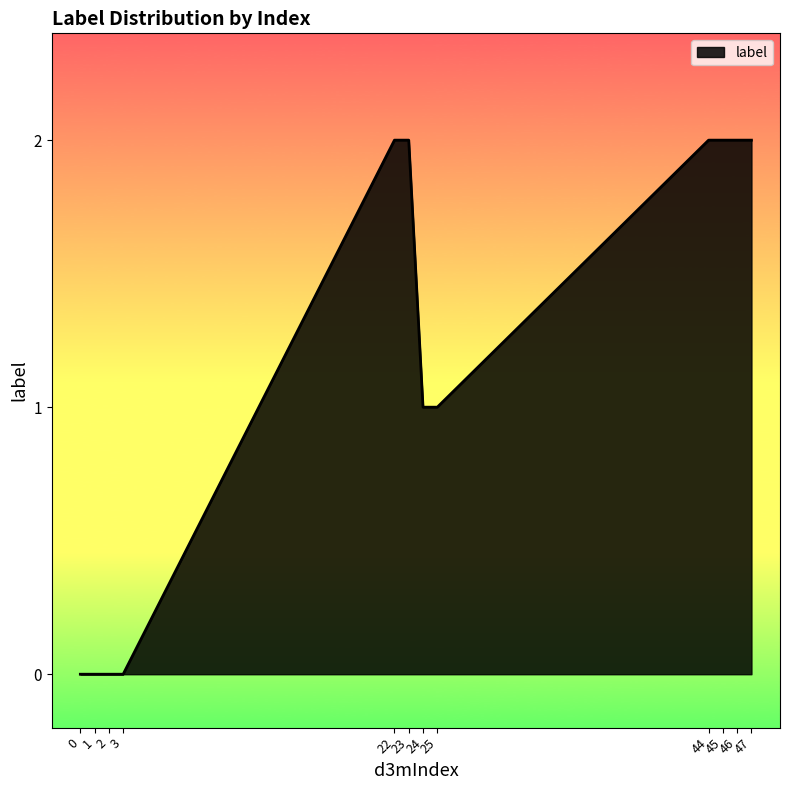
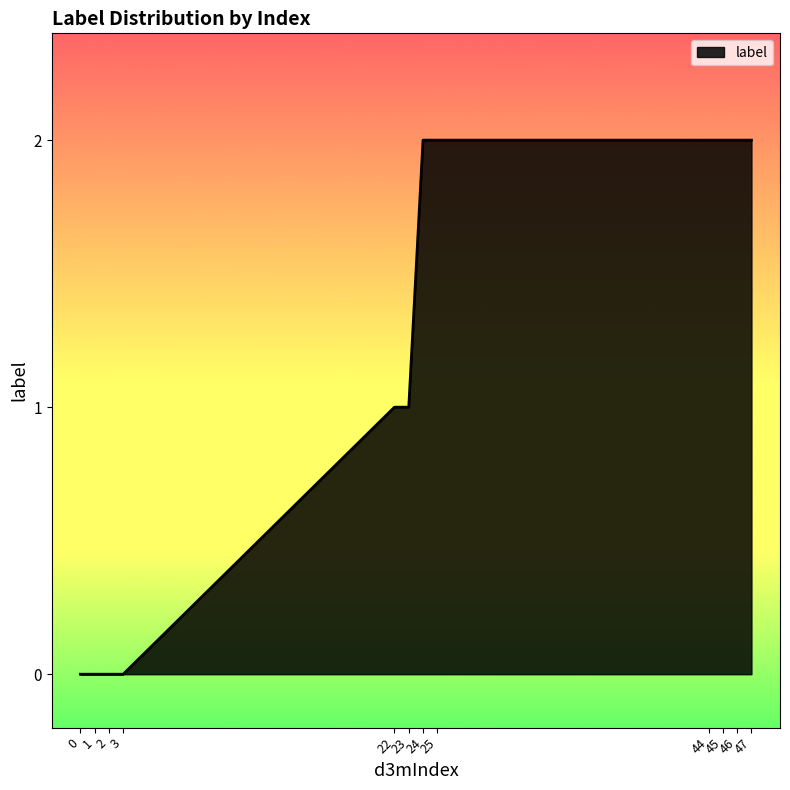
  {
    "0": 0,
    "1": 0,
    "2": 0,
    "3": 0,
-   "22": 2,
-   "23": 2,
-   "24": 1,
-   "25": 1,
+   "22": 1,
+   "23": 1,
+   "24": 2,
+   "25": 2,
    "44": 2,
    "45": 2,
    "46": 2,
    "47": 2
  }
